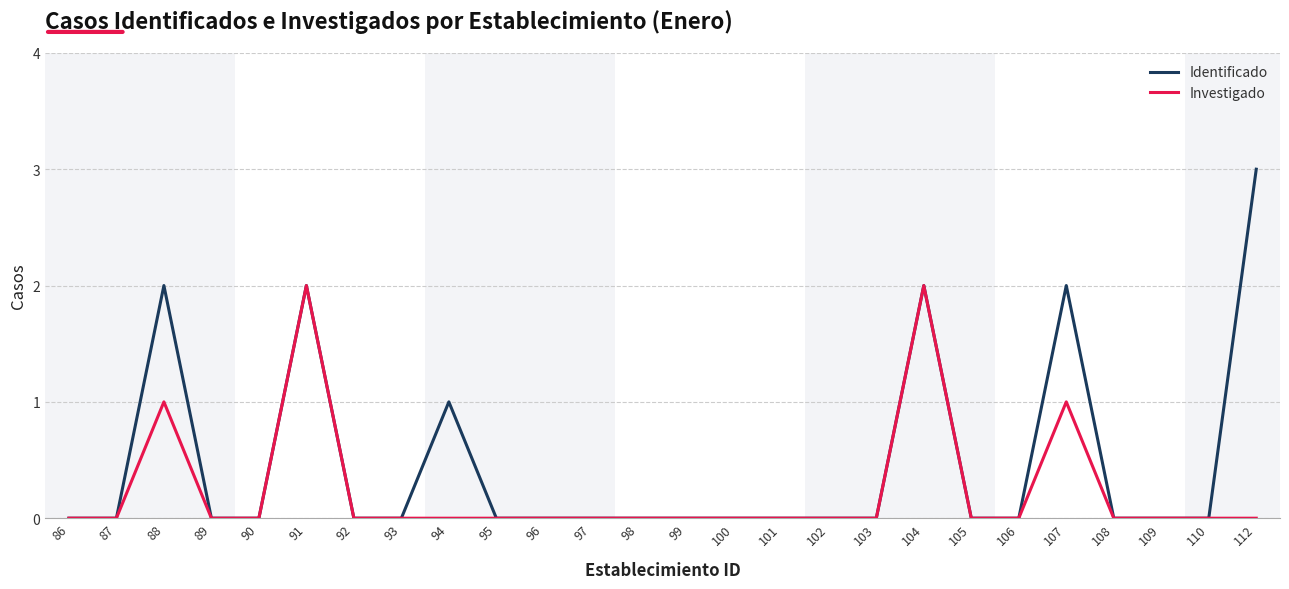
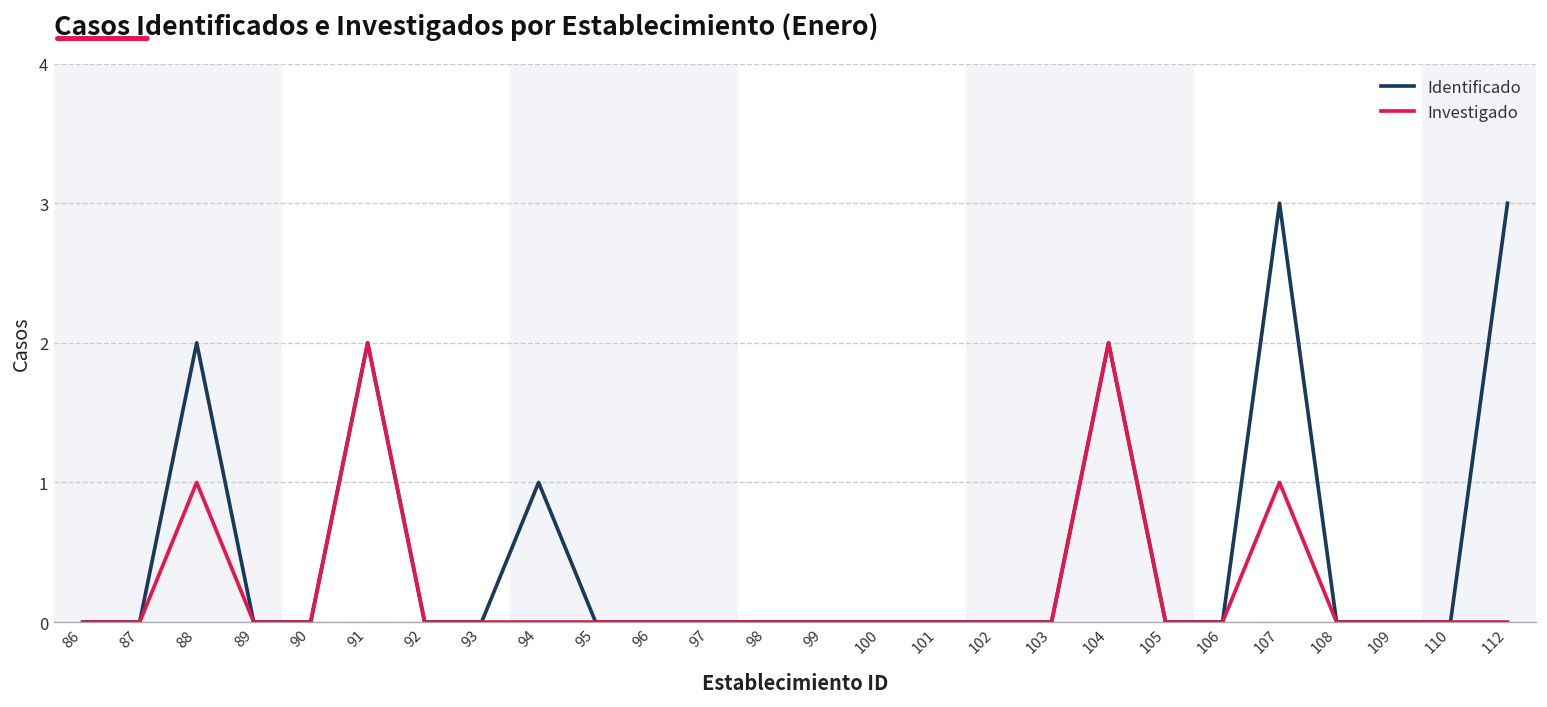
  {
    "Identificado": {
      "88": 2,
      "94": 1,
-     "107": 2,
+     "107": 3,
      "112": 3
    },
    "Investigado": {
      "88": 1,
      "94": 0,
      "107": 1,
      "112": 0
    }
  }
